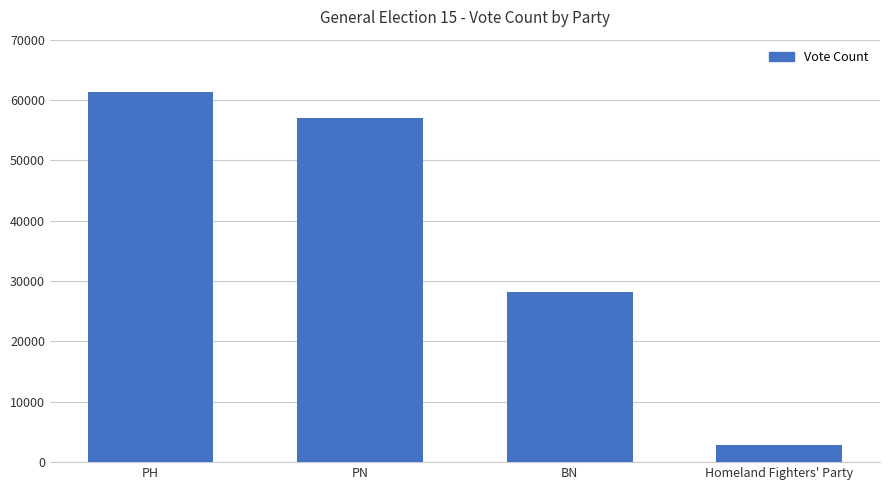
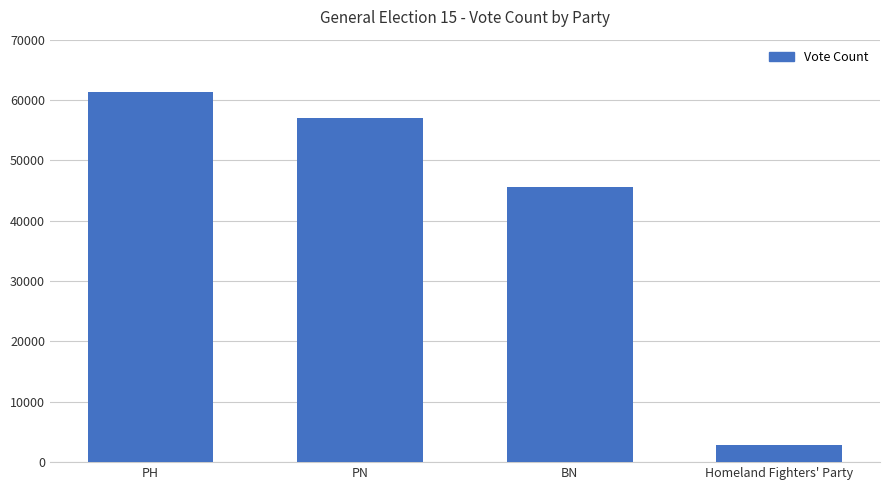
  {
    "PH": 61000,
    "PN": 57000,
-   "BN": 28000,
+   "BN": 46000,
    "Homeland Fighters' Party": 3000
  }
